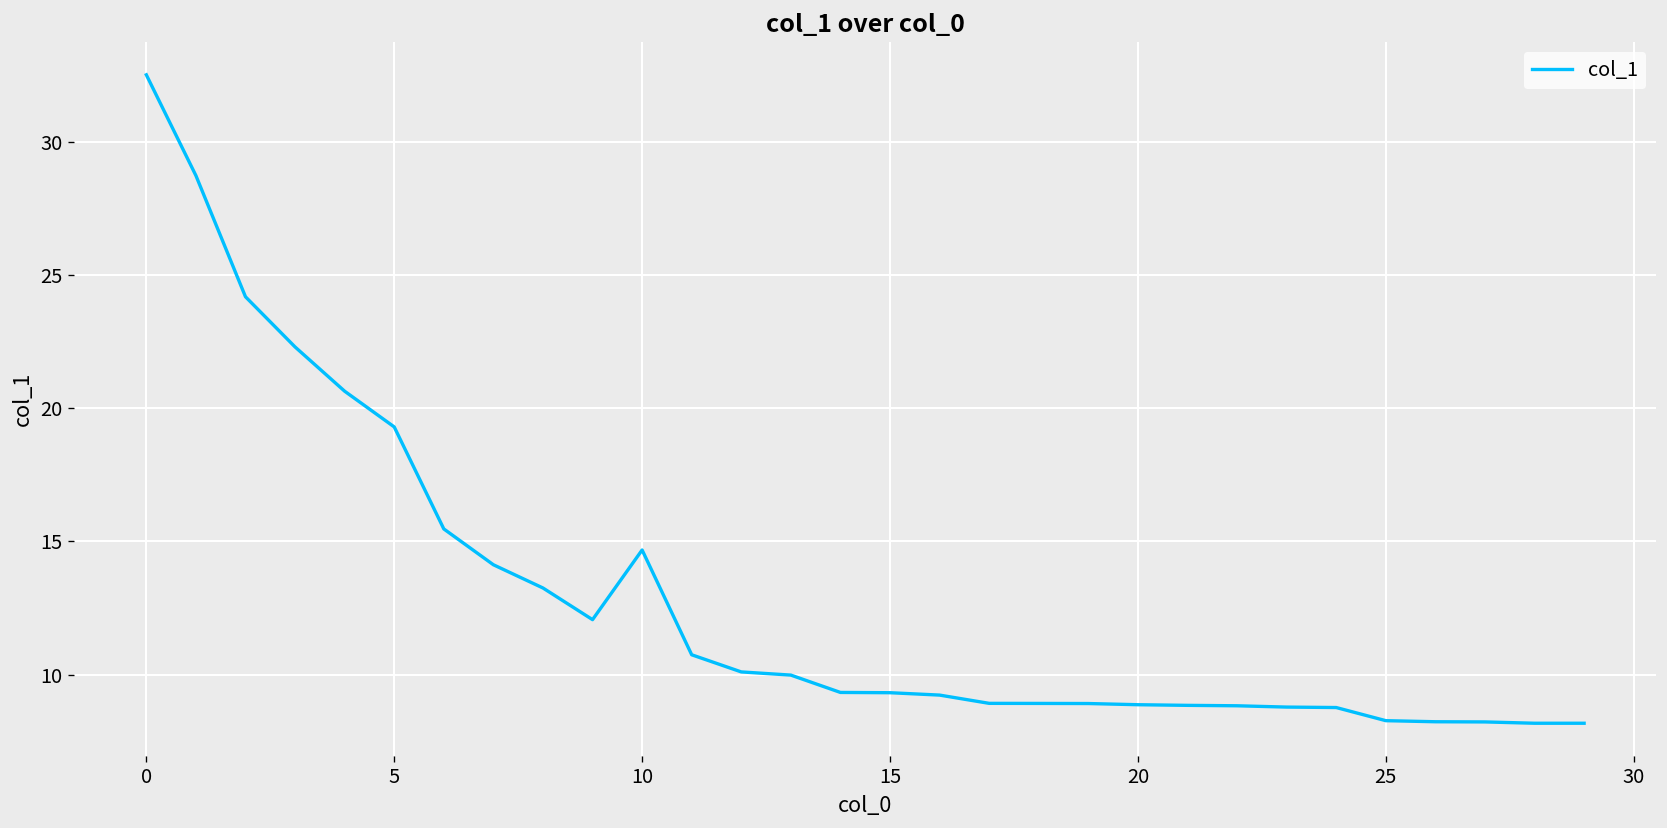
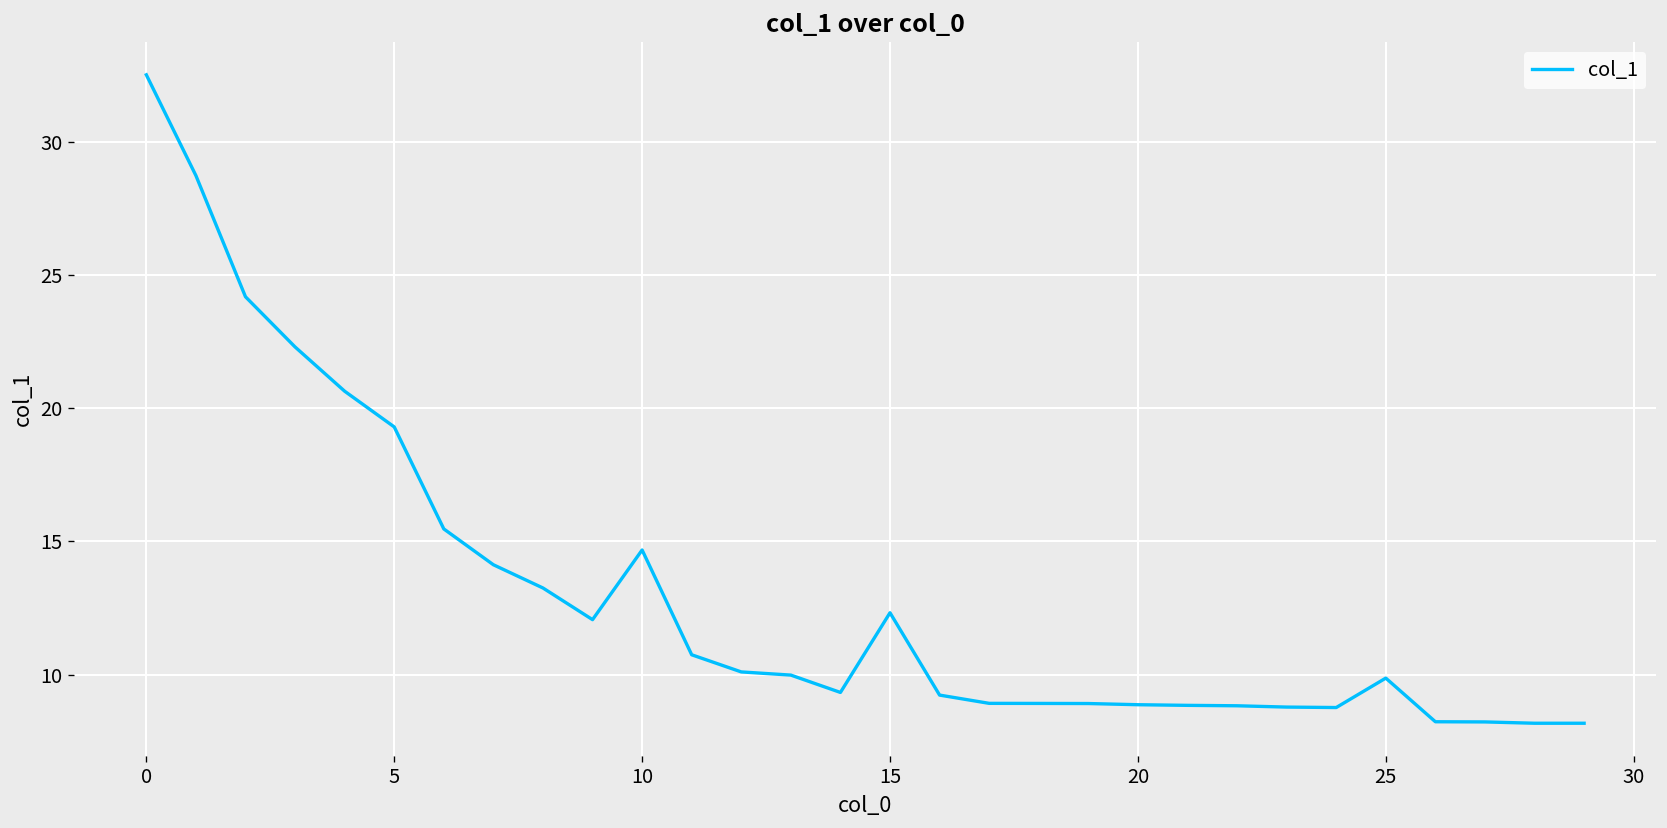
  {
    "0": 32.5,
    "5": 19.3,
    "10": 14.7,
-   "15": 9.3,
+   "15": 12.3,
    "20": 8.9,
-   "25": 8.3
+   "25": 9.9
  }
